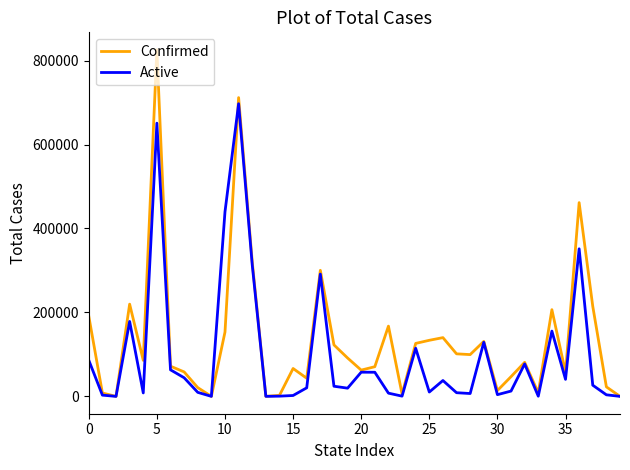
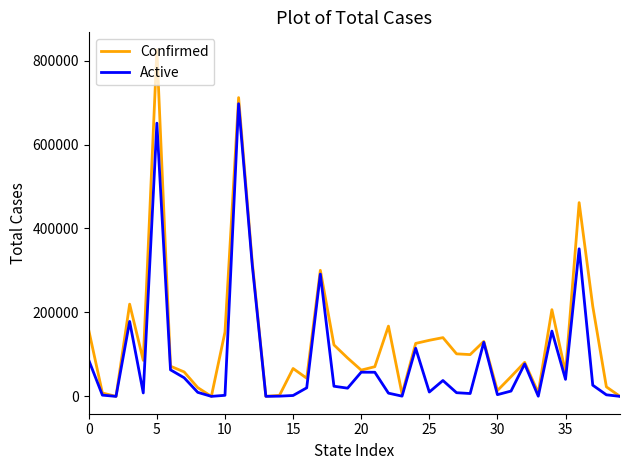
  {
    "Confirmed": {
-     "0": 190000,
+     "0": 160000,
      "10": 150000,
      "15": 70000,
      "25": 130000,
      "30": 10000,
      "35": 60000
    },
    "Active": {
      "0": 90000,
      "5": 650000,
-     "10": 440000,
+     "10": 0,
      "15": 0,
      "25": 10000,
      "30": 0,
      "35": 40000
    }
  }
